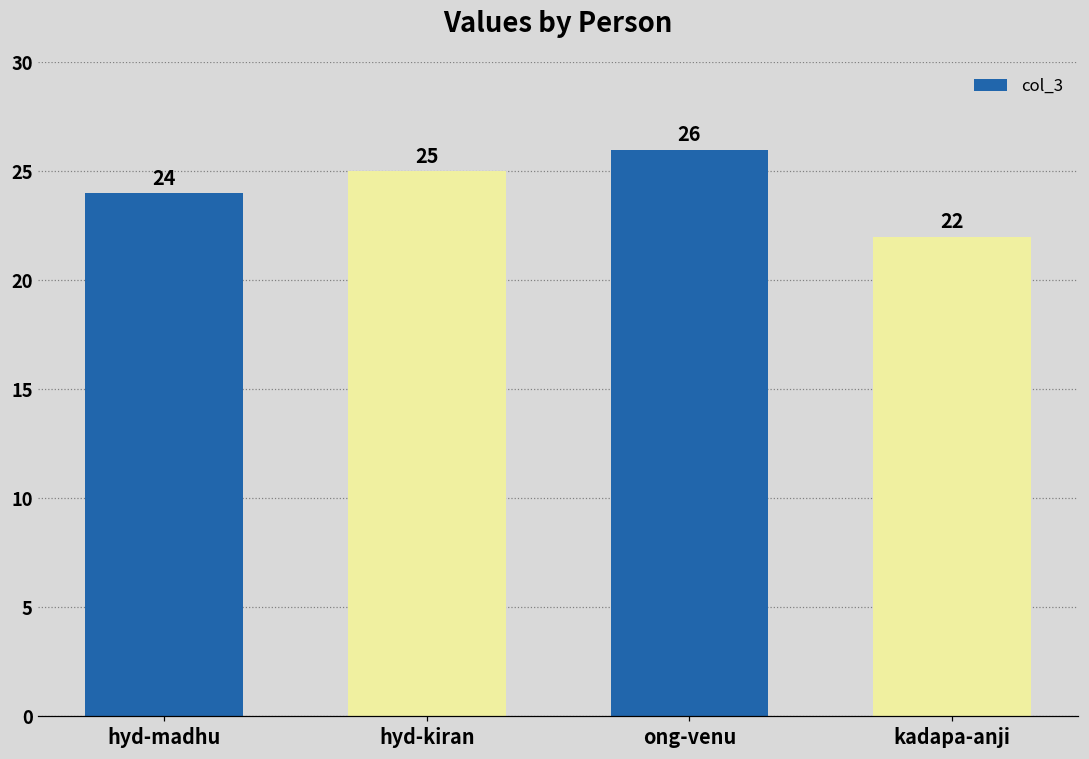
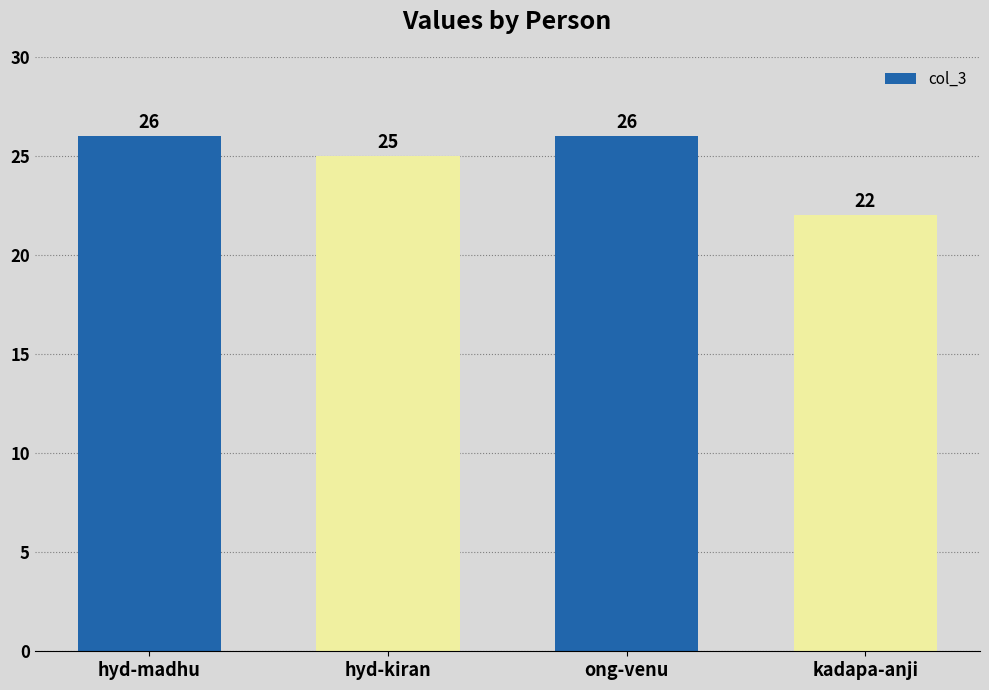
  {
-   "hyd-madhu": 24,
+   "hyd-madhu": 26,
    "hyd-kiran": 25,
    "ong-venu": 26,
    "kadapa-anji": 22
  }
